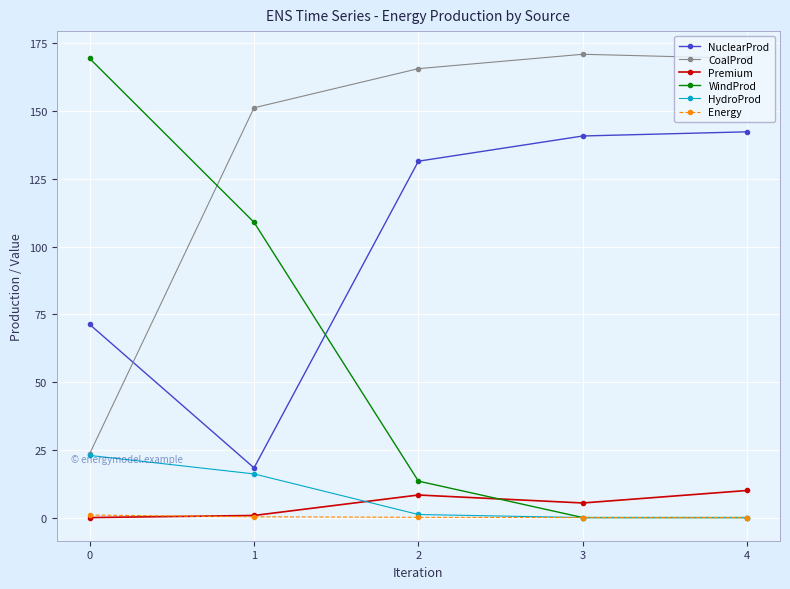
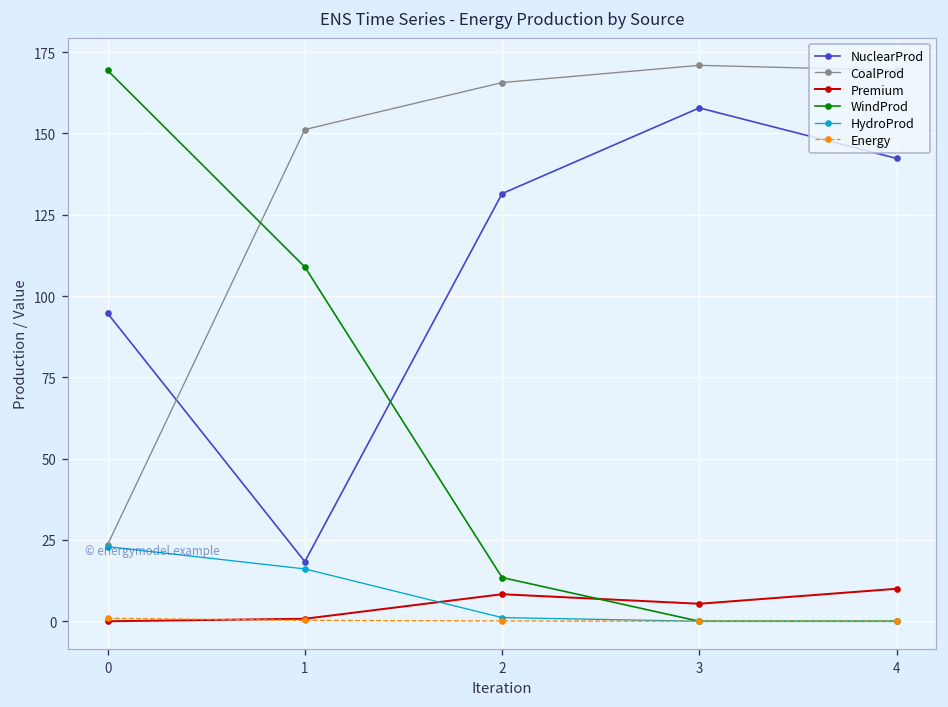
  {
    "NuclearProd": {
-     "0": 71,
+     "0": 95,
      "1": 18,
      "2": 131,
-     "3": 141,
+     "3": 158,
      "4": 142
    },
    "CoalProd": {
      "1": 151,
      "2": 166,
      "3": 171
    },
    "Premium": {
      "2": 8,
      "3": 5,
      "4": 10
    },
    "WindProd": {
      "0": 169,
      "1": 109,
      "2": 13
    },
    "HydroProd": {
      "1": 16,
      "2": 1
    },
    "Energy": {
      "2": 0
    }
  }
